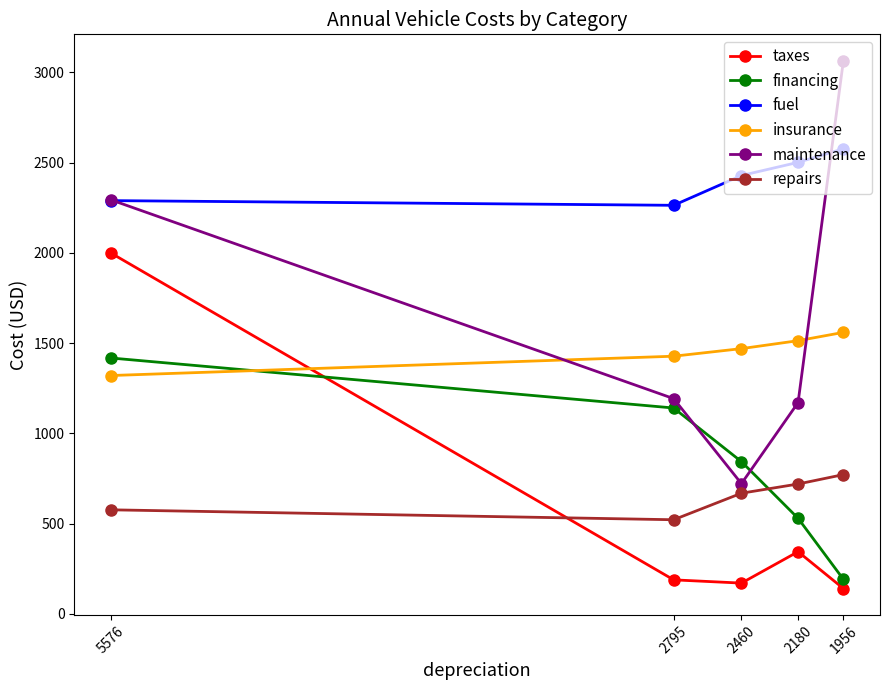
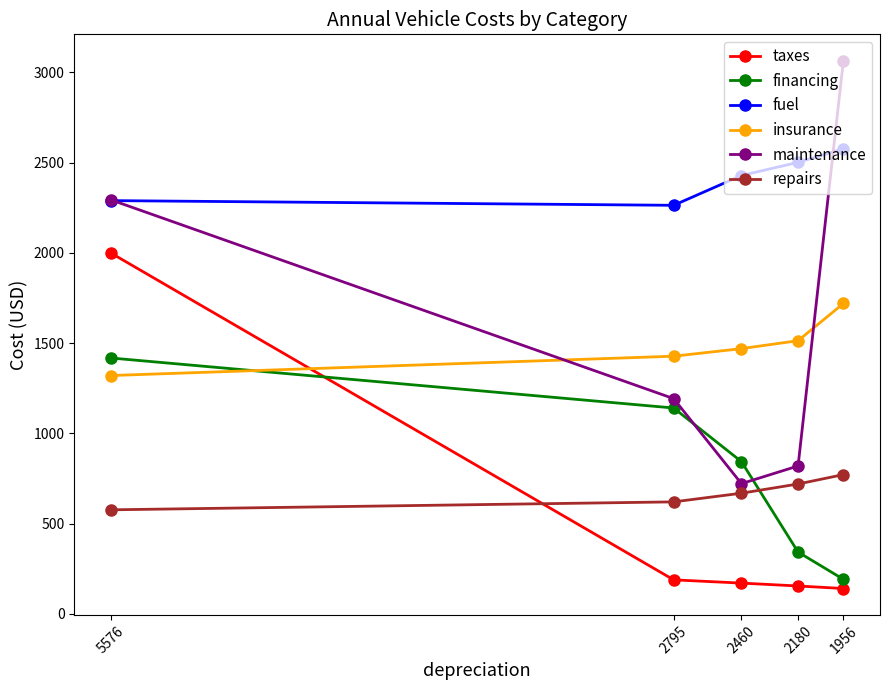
  {
    "taxes": {
      "5576": 2000,
      "2795": 190,
      "2460": 170,
-     "2180": 340,
+     "2180": 150,
      "1956": 140
    },
    "financing": {
      "5576": 1420,
      "2795": 1140,
      "2460": 840,
-     "2180": 530,
+     "2180": 340,
      "1956": 190
    },
    "fuel": {
      "2795": 2260
    },
    "insurance": {
      "5576": 1320,
      "2795": 1430,
      "2460": 1470,
      "2180": 1510,
-     "1956": 1560
+     "1956": 1720
    },
    "maintenance": {
      "2795": 1190,
      "2460": 720,
-     "2180": 1170
+     "2180": 820
    },
    "repairs": {
      "5576": 580,
-     "2795": 520,
+     "2795": 620,
      "2460": 670,
      "2180": 720,
      "1956": 770
    }
  }
